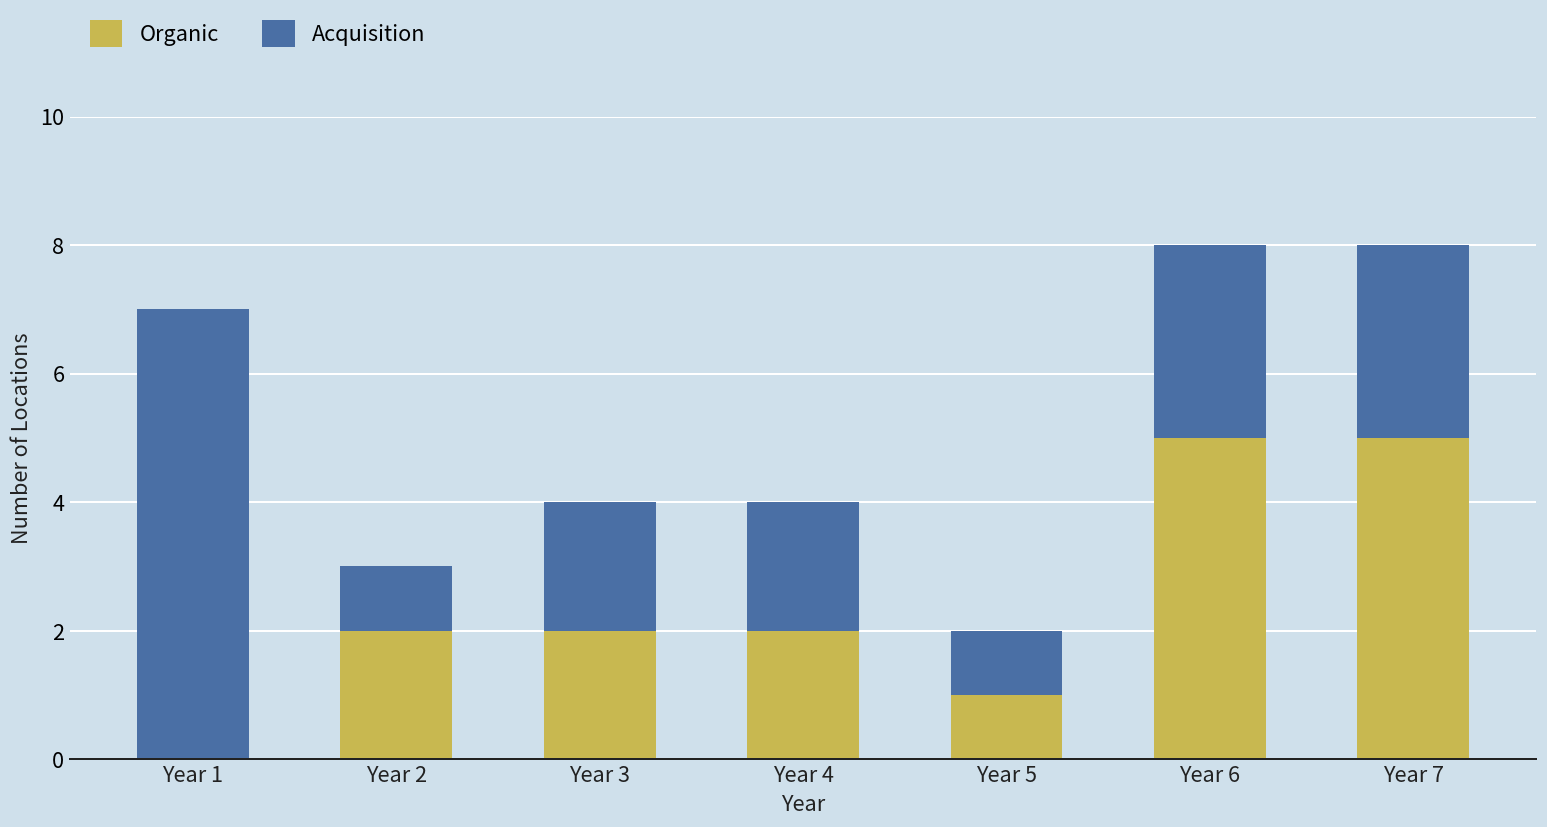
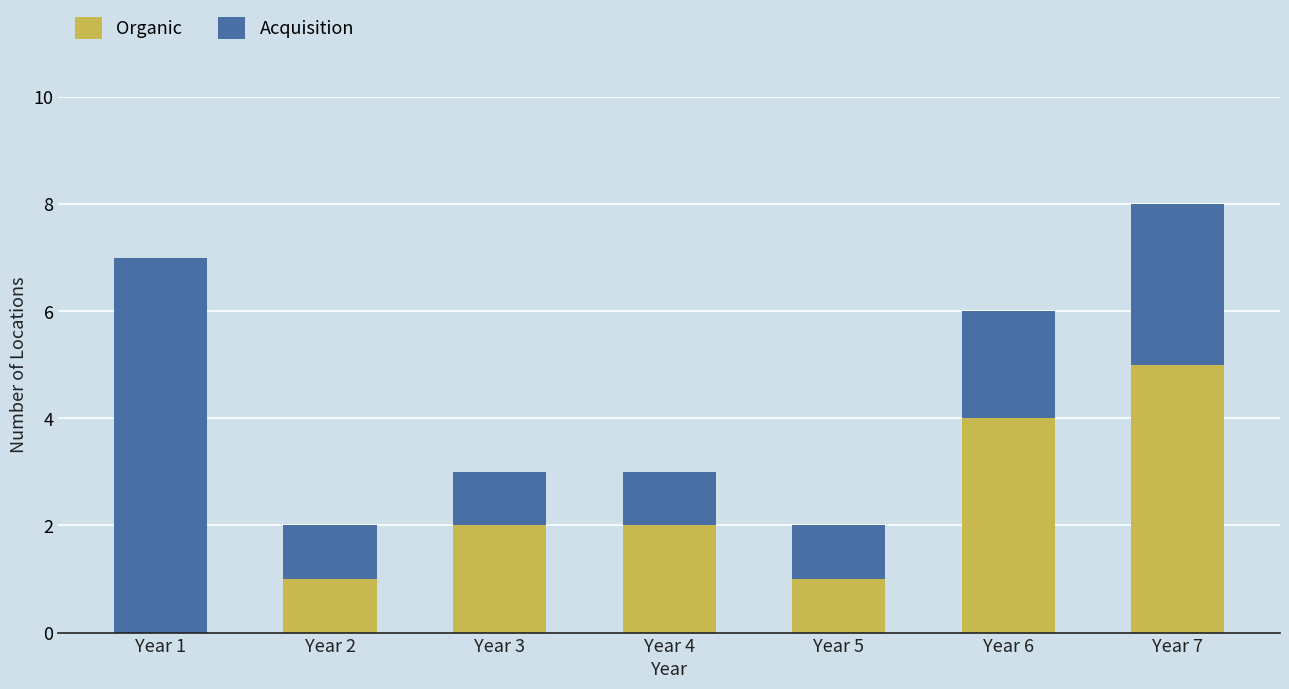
  {
    "Organic": {
      "Year 1": 0,
-     "Year 2": 2,
+     "Year 2": 1,
      "Year 3": 2,
      "Year 4": 2,
      "Year 5": 1,
-     "Year 6": 5,
+     "Year 6": 4,
      "Year 7": 5
    },
    "Acquisition": {
      "Year 1": 7,
      "Year 2": 1,
-     "Year 3": 2,
-     "Year 4": 2,
+     "Year 3": 1,
+     "Year 4": 1,
      "Year 5": 1,
-     "Year 6": 3,
+     "Year 6": 2,
      "Year 7": 3
    }
  }
